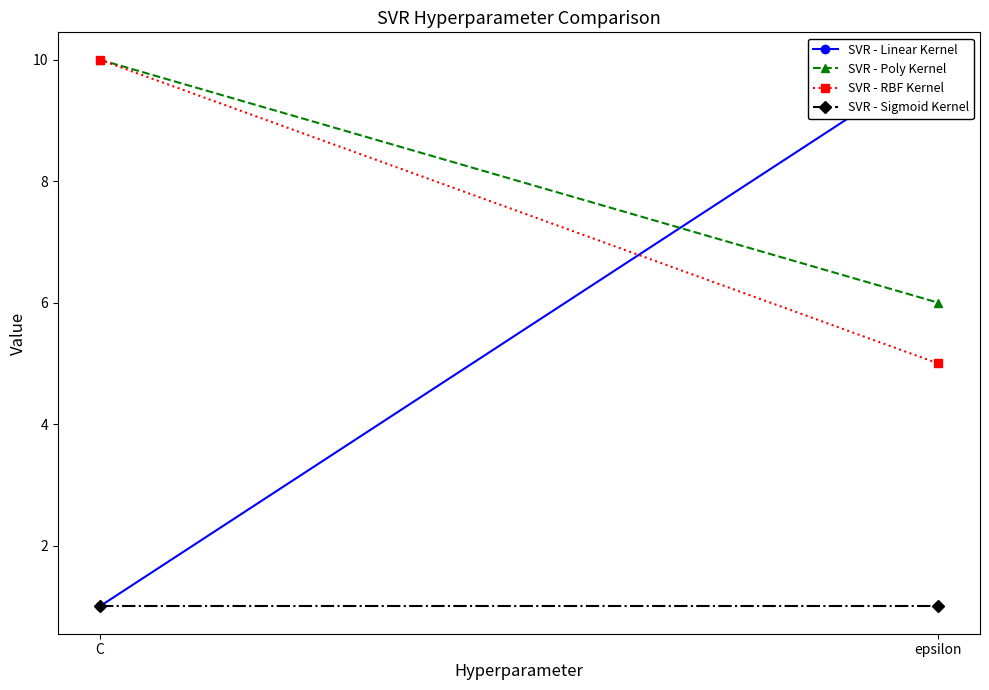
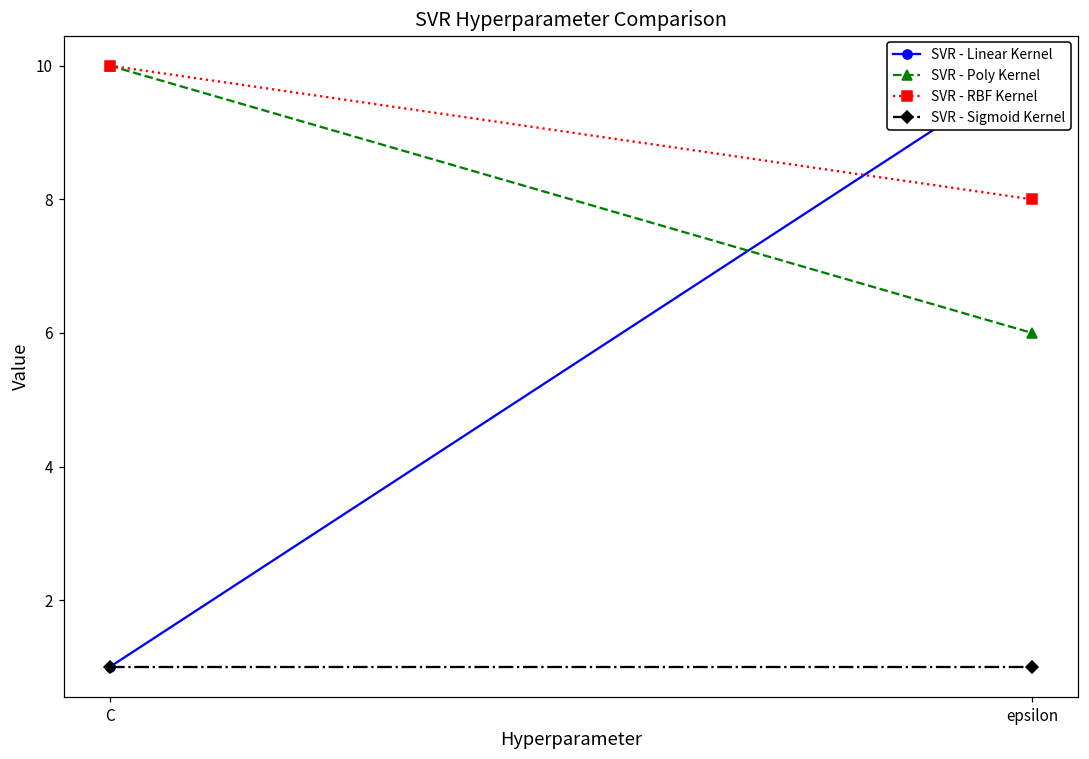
  {
    "SVR - Poly Kernel": {
      "epsilon": 6
    },
    "SVR - RBF Kernel": {
-     "epsilon": 5
+     "epsilon": 8
    },
    "SVR - Sigmoid Kernel": {
      "epsilon": 1
    }
  }
